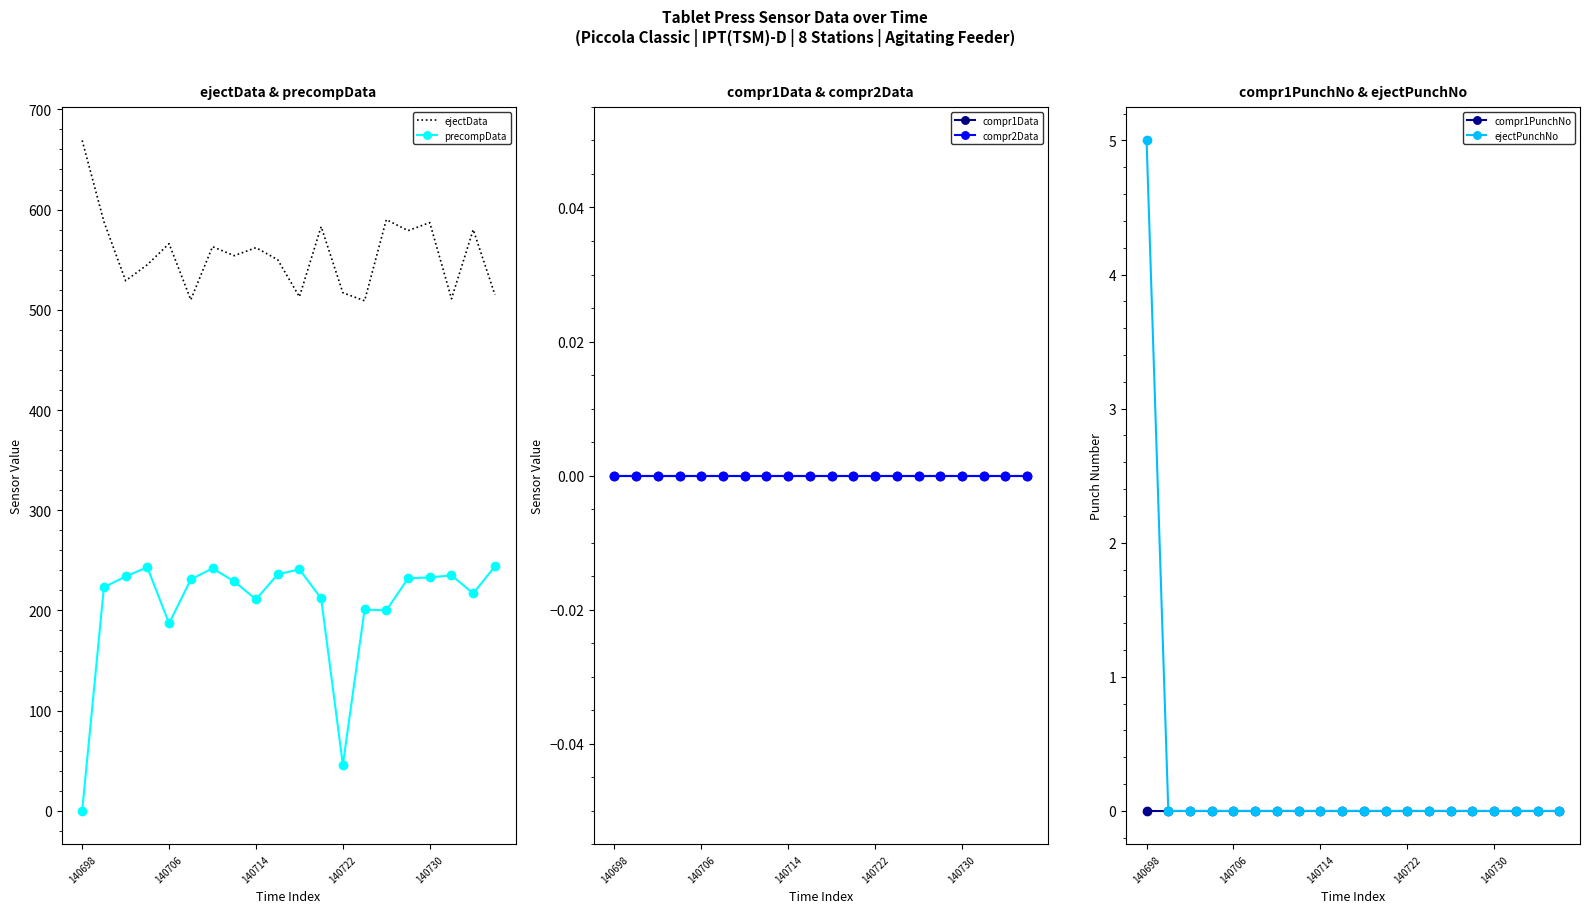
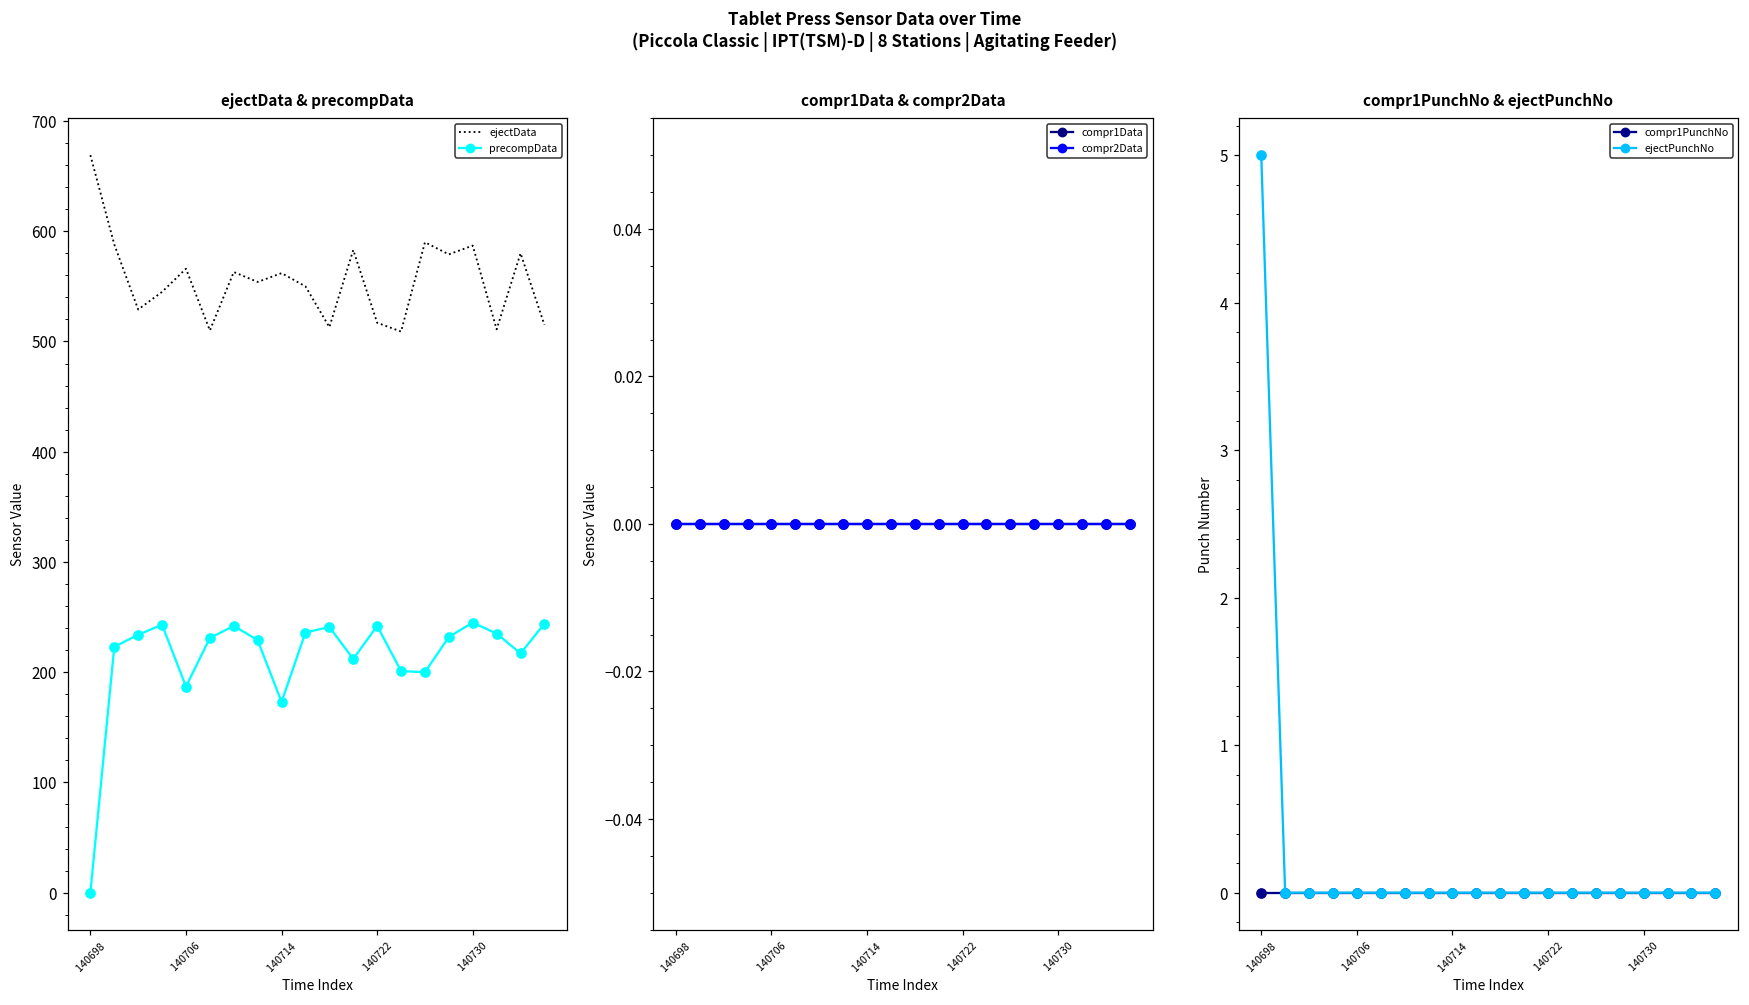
  {
    "ejectData & precompData": {
      "ejectData": {
        "140698": 669,
        "140706": 566,
        "140714": 562,
        "140722": 517,
        "140730": 587
      },
      "precompData": {
        "140698": 0,
        "140706": 187,
-       "140714": 211,
-       "140722": 46,
-       "140730": 233
+       "140714": 173,
+       "140722": 242,
+       "140730": 245
      }
    },
    "compr1Data & compr2Data": {
      "140698": 0.000,
      "140706": 0.000,
      "140714": 0.000,
      "140722": 0.000,
      "140730": 0.000
    },
    "compr1PunchNo & ejectPunchNo": {
      "compr1PunchNo": {
        "140698": 0.00
      },
      "ejectPunchNo": {
        "140698": 5.00
      }
    }
  }
